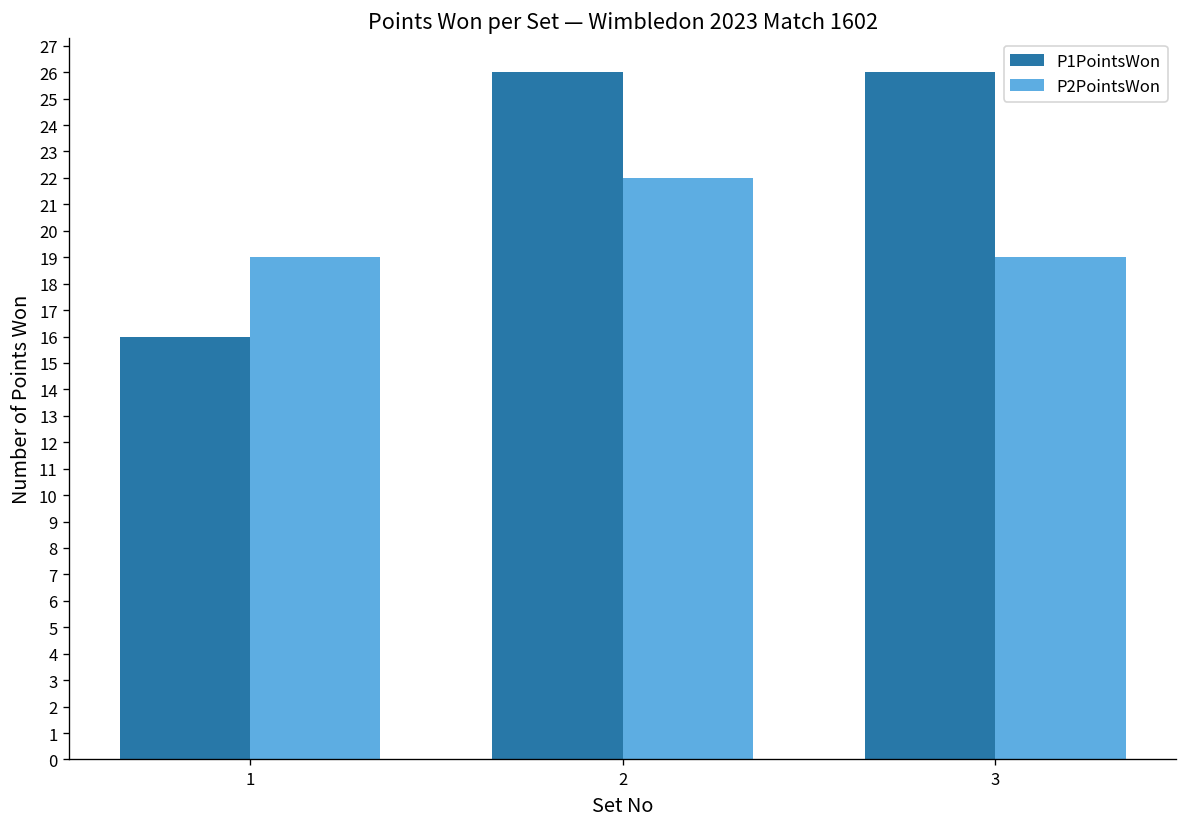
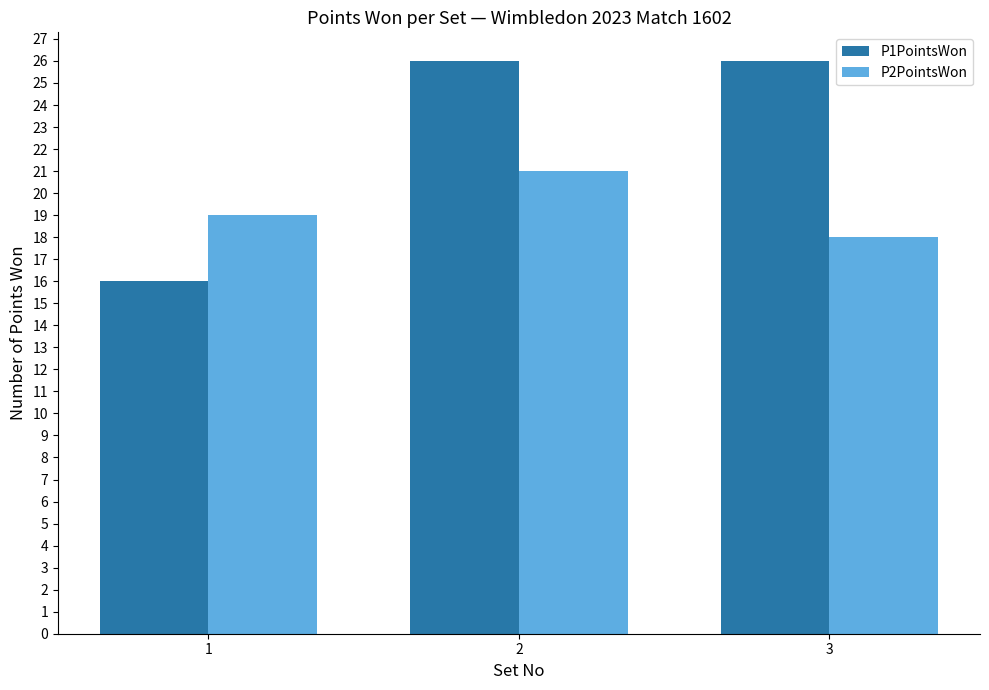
  {
    "P1PointsWon": {
      "1": 16,
      "2": 26,
      "3": 26
    },
    "P2PointsWon": {
      "1": 19,
-     "2": 22,
-     "3": 19
+     "2": 21,
+     "3": 18
    }
  }
